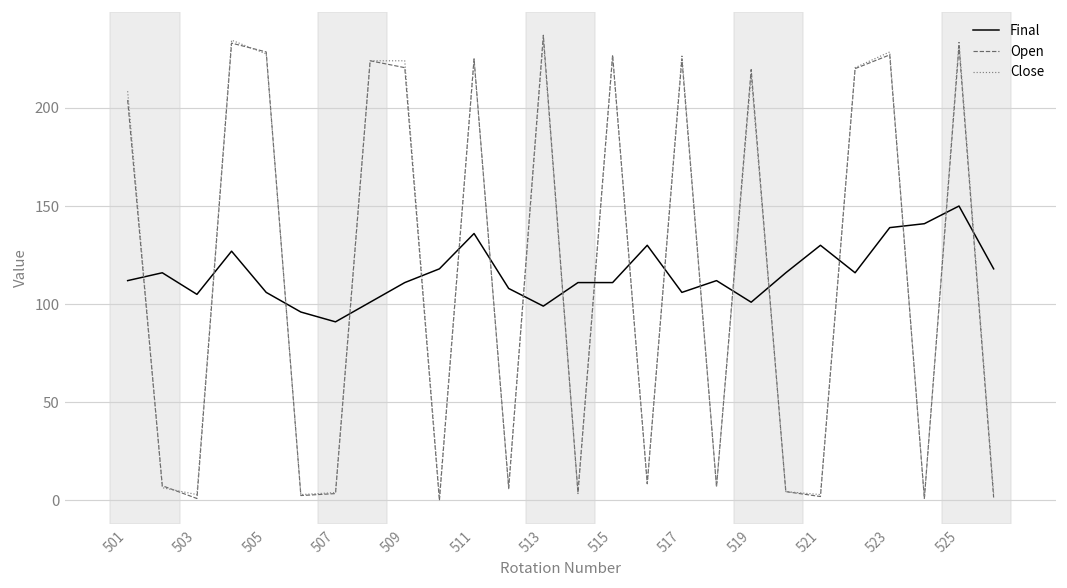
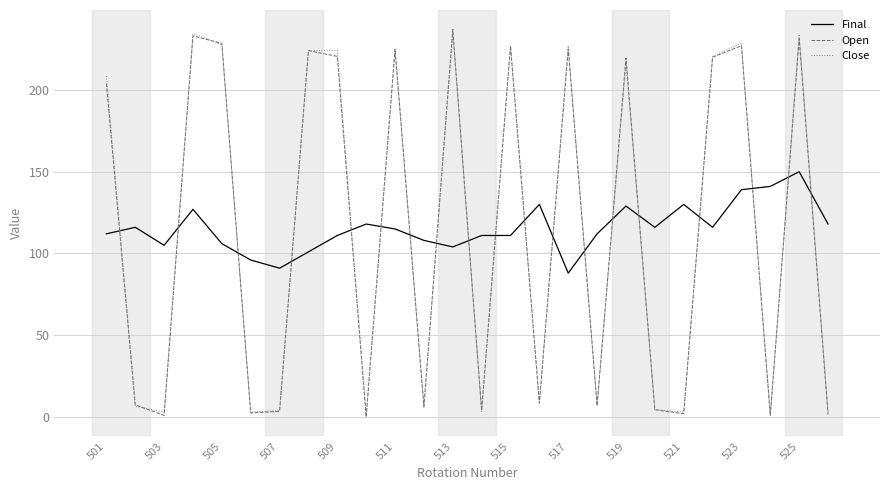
  {
    "Final": {
      "501": 112,
      "503": 105,
      "505": 106,
      "507": 91,
      "509": 111,
-     "511": 136,
-     "513": 99,
+     "511": 115,
+     "513": 104,
      "515": 111,
-     "517": 106,
-     "519": 101,
+     "517": 88,
+     "519": 129,
      "521": 130,
      "523": 139,
      "525": 150
    }
  }
